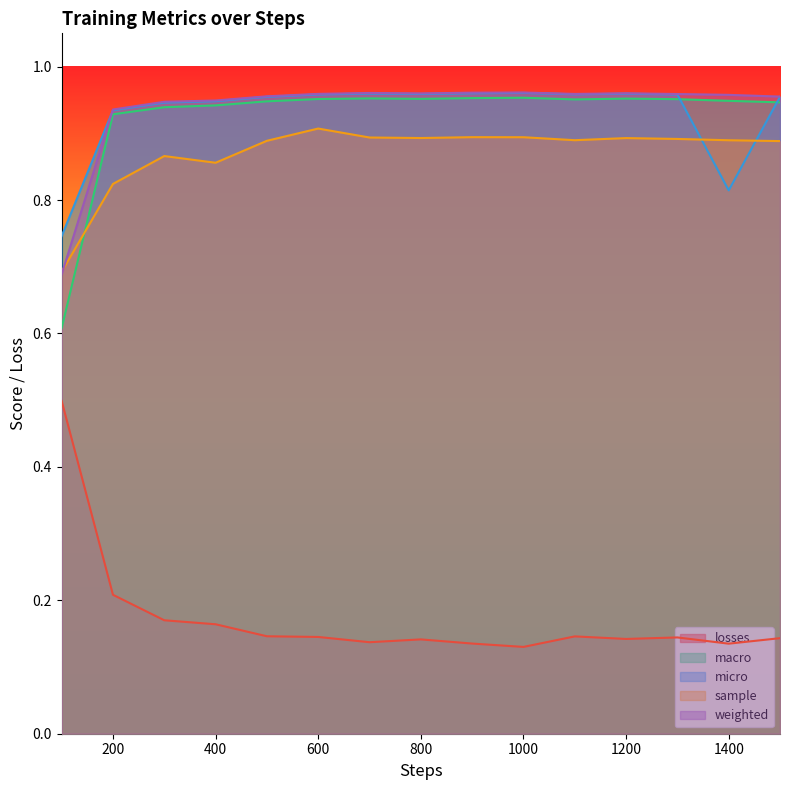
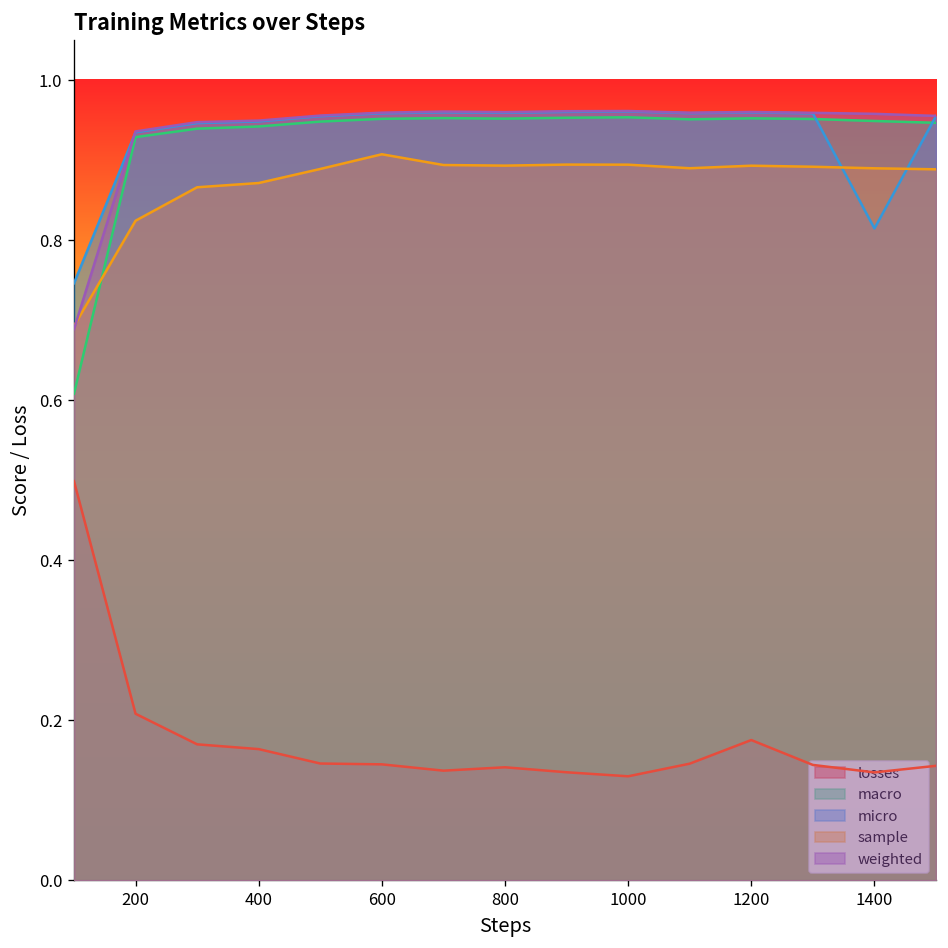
  {
    "losses": {
      "200": 0.21,
      "400": 0.16,
      "600": 0.15,
      "800": 0.14,
      "1000": 0.13,
-     "1200": 0.14
+     "1200": 0.18
    },
    "macro": {
      "200": 0.93,
      "400": 0.94,
      "600": 0.95,
      "800": 0.95,
      "1000": 0.95,
      "1200": 0.95,
      "1400": 0.95
    },
    "micro": {
      "1400": 0.81
    },
    "sample": {
      "200": 0.82,
-     "400": 0.86,
+     "400": 0.87,
      "600": 0.91,
      "800": 0.89,
      "1000": 0.89,
      "1200": 0.89,
      "1400": 0.89
    },
    "weighted": {
      "1400": 0.96
    }
  }
